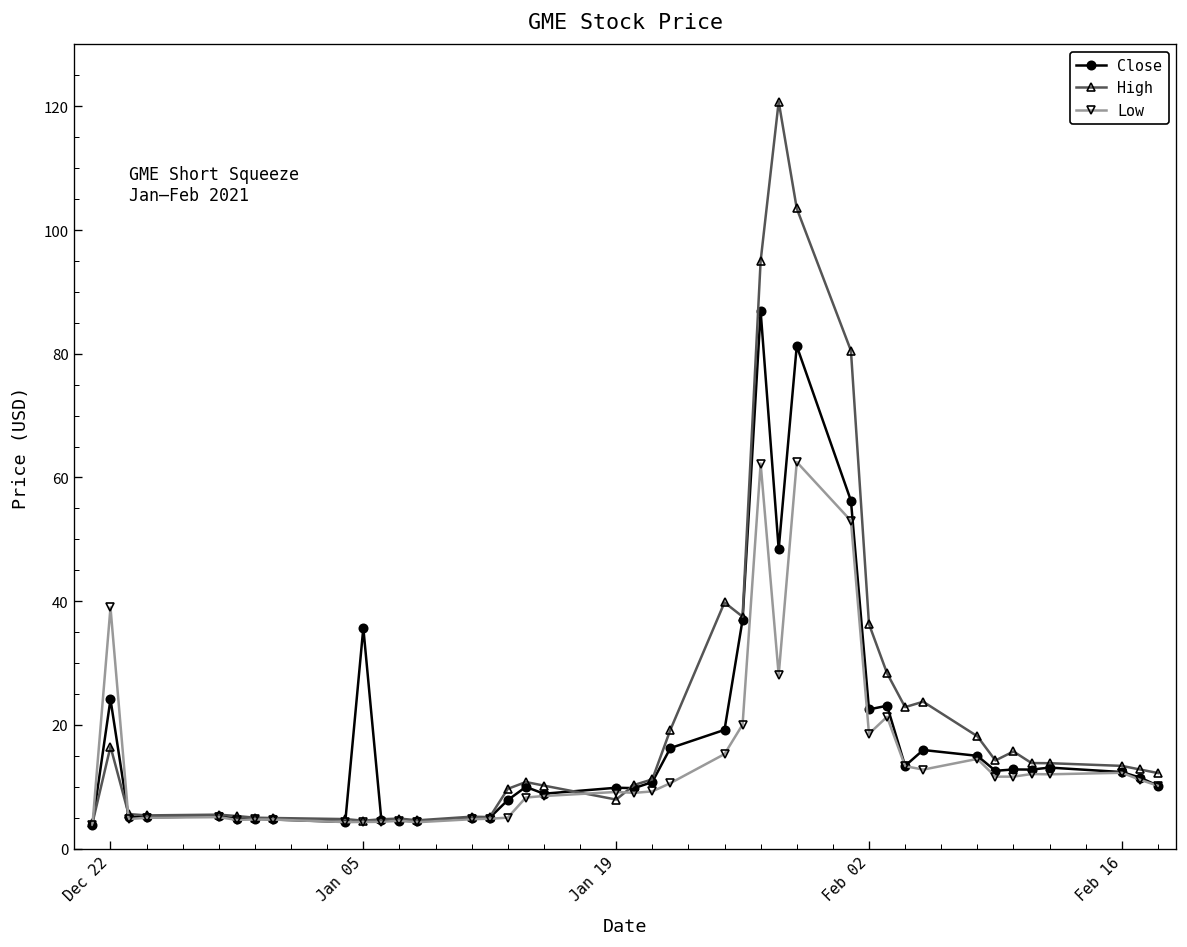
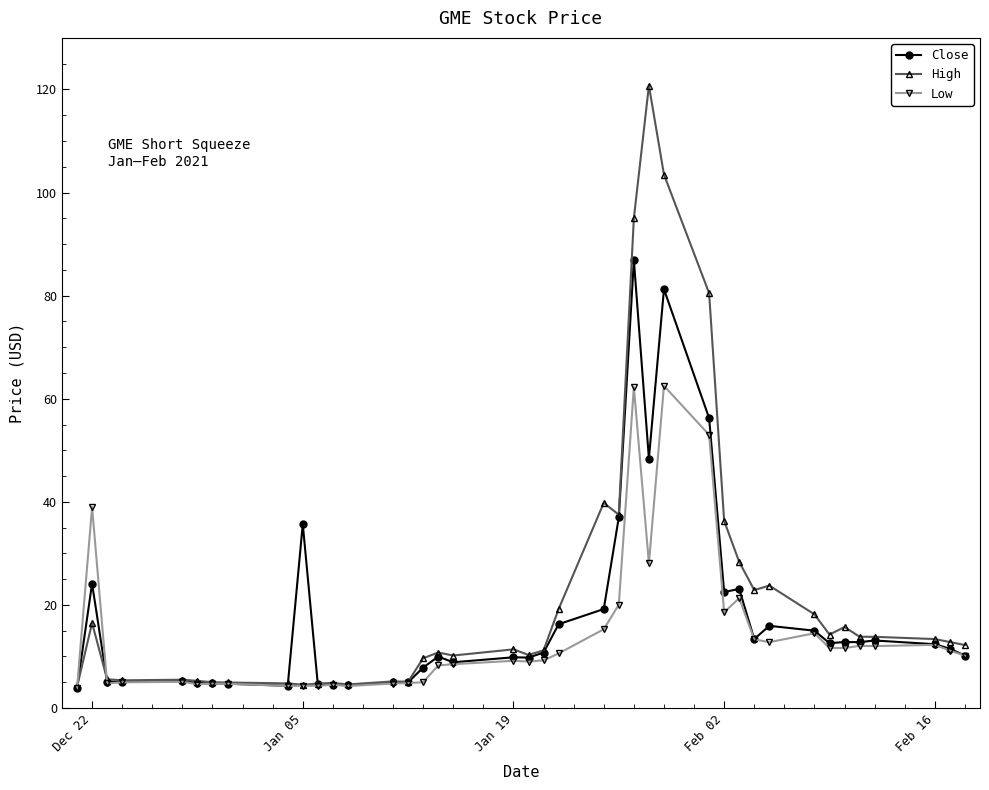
  {
    "Close": {
      "Dec 22": 24,
      "Jan 05": 36,
      "Jan 19": 10,
      "Feb 02": 23
    },
    "High": {
      "Dec 22": 17,
-     "Jan 19": 8,
+     "Jan 19": 11,
      "Feb 02": 36,
      "Feb 16": 13
    },
    "Low": {
      "Dec 22": 39,
      "Jan 19": 9,
      "Feb 02": 19
    }
  }
